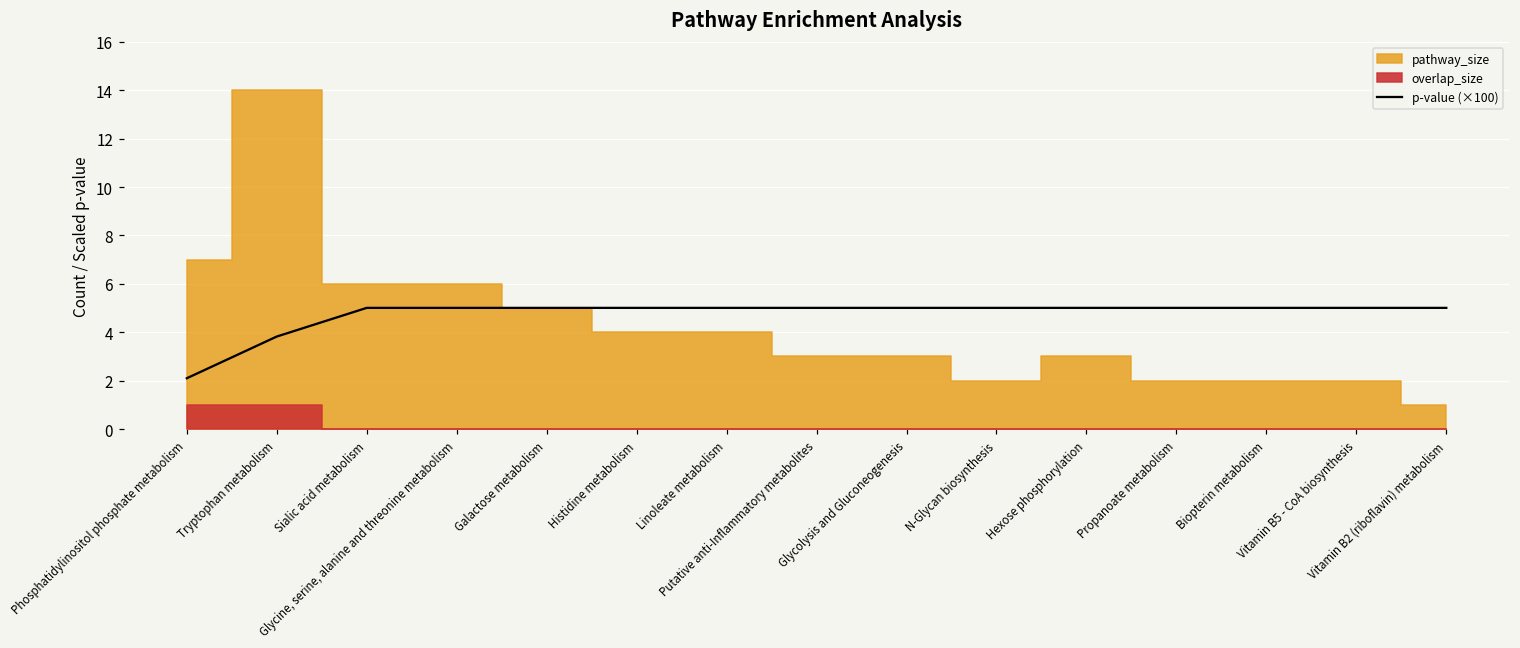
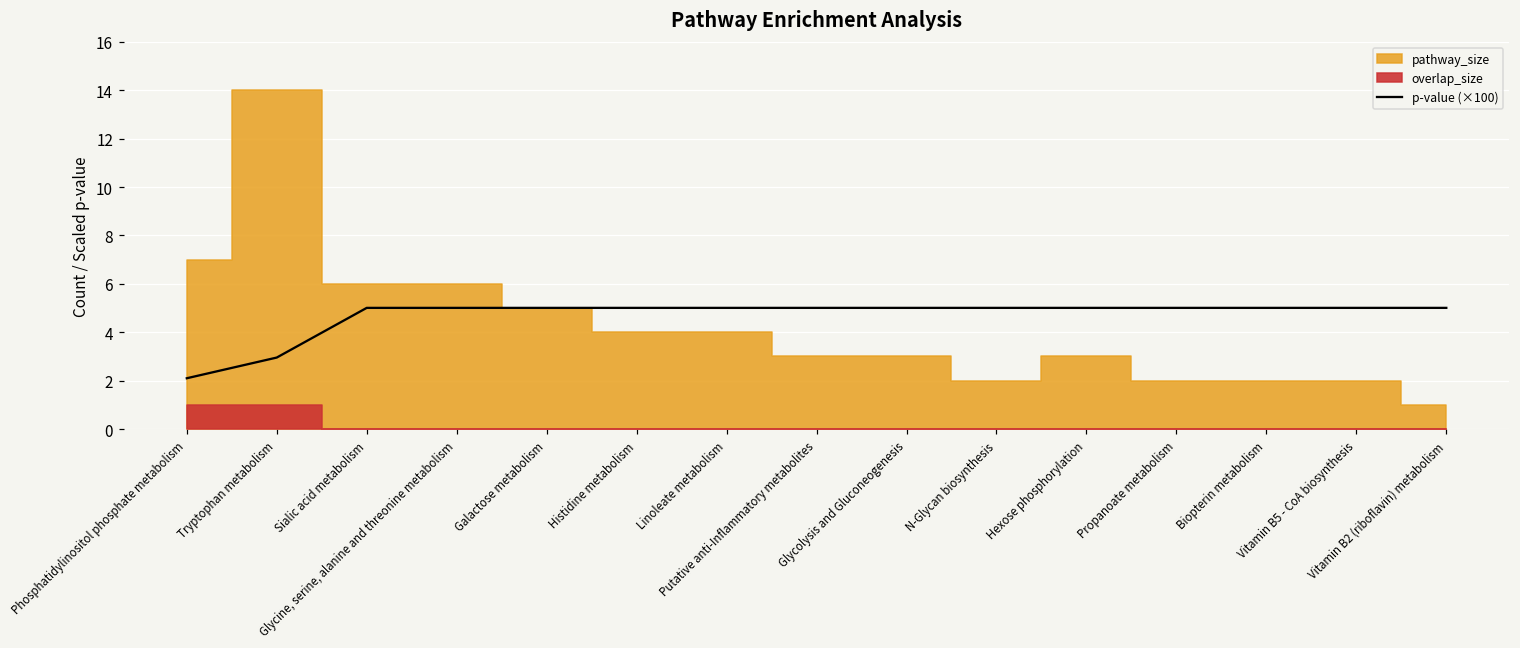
  {
    "p-value (×100)": {
      "Phosphatidylinositol phosphate metabolism": 2.1,
-     "Tryptophan metabolism": 3.8,
+     "Tryptophan metabolism": 3.0,
      "Sialic acid metabolism": 5.0,
      "Glycine, serine, alanine and threonine metabolism": 5.0,
      "Galactose metabolism": 5.0,
      "Histidine metabolism": 5.0,
      "Linoleate metabolism": 5.0,
      "Putative anti-Inflammatory metabolites": 5.0,
      "Glycolysis and Gluconeogenesis": 5.0,
      "N-Glycan biosynthesis": 5.0,
      "Hexose phosphorylation": 5.0,
      "Propanoate metabolism": 5.0,
      "Biopterin metabolism": 5.0,
      "Vitamin B5 - CoA biosynthesis": 5.0,
      "Vitamin B2 (riboflavin) metabolism": 5.0
    }
  }
